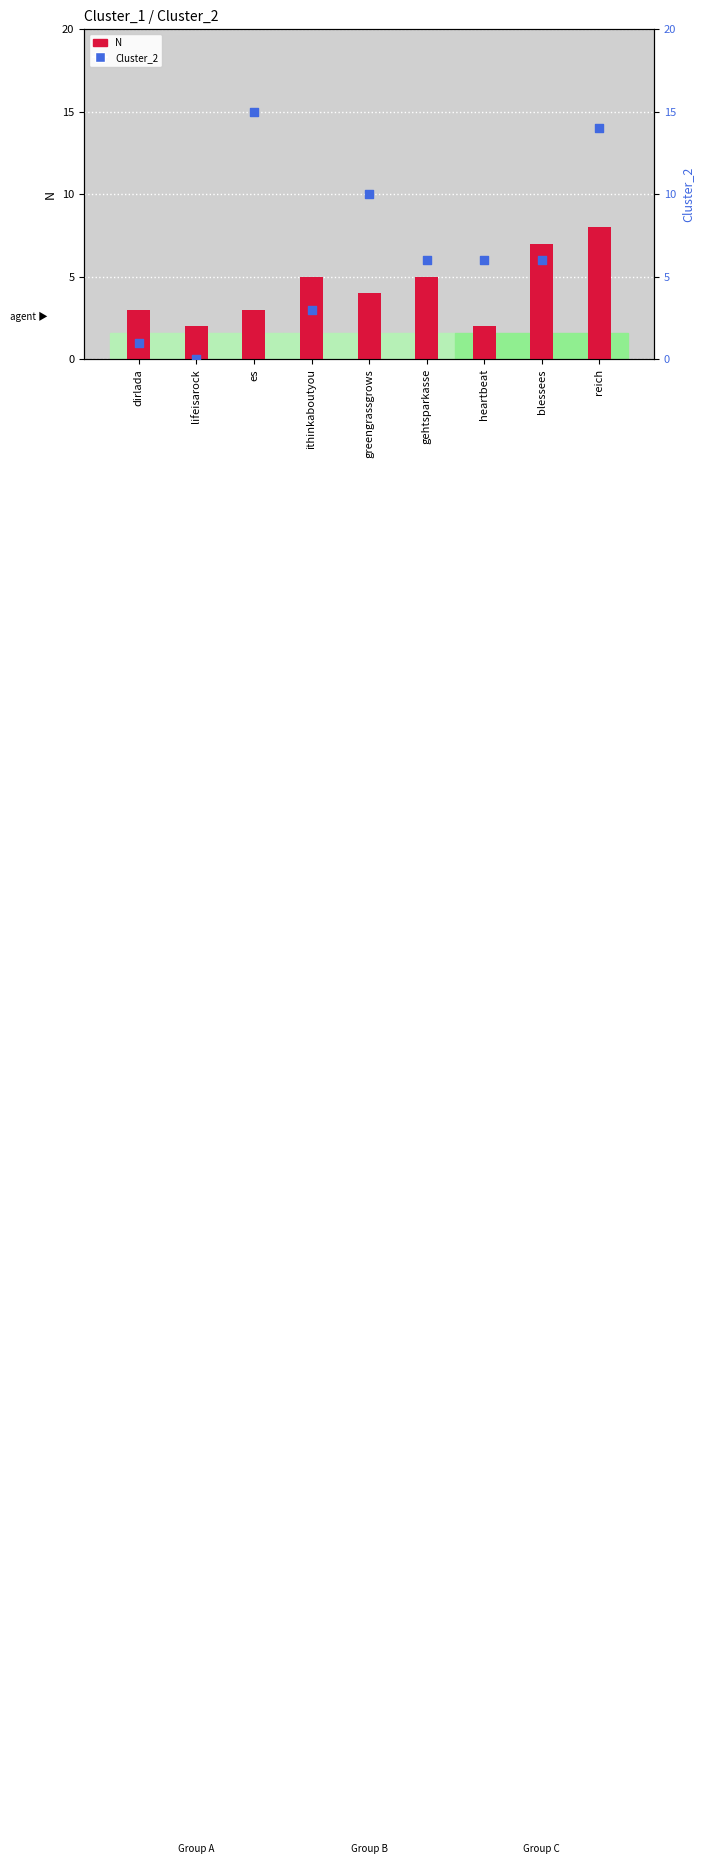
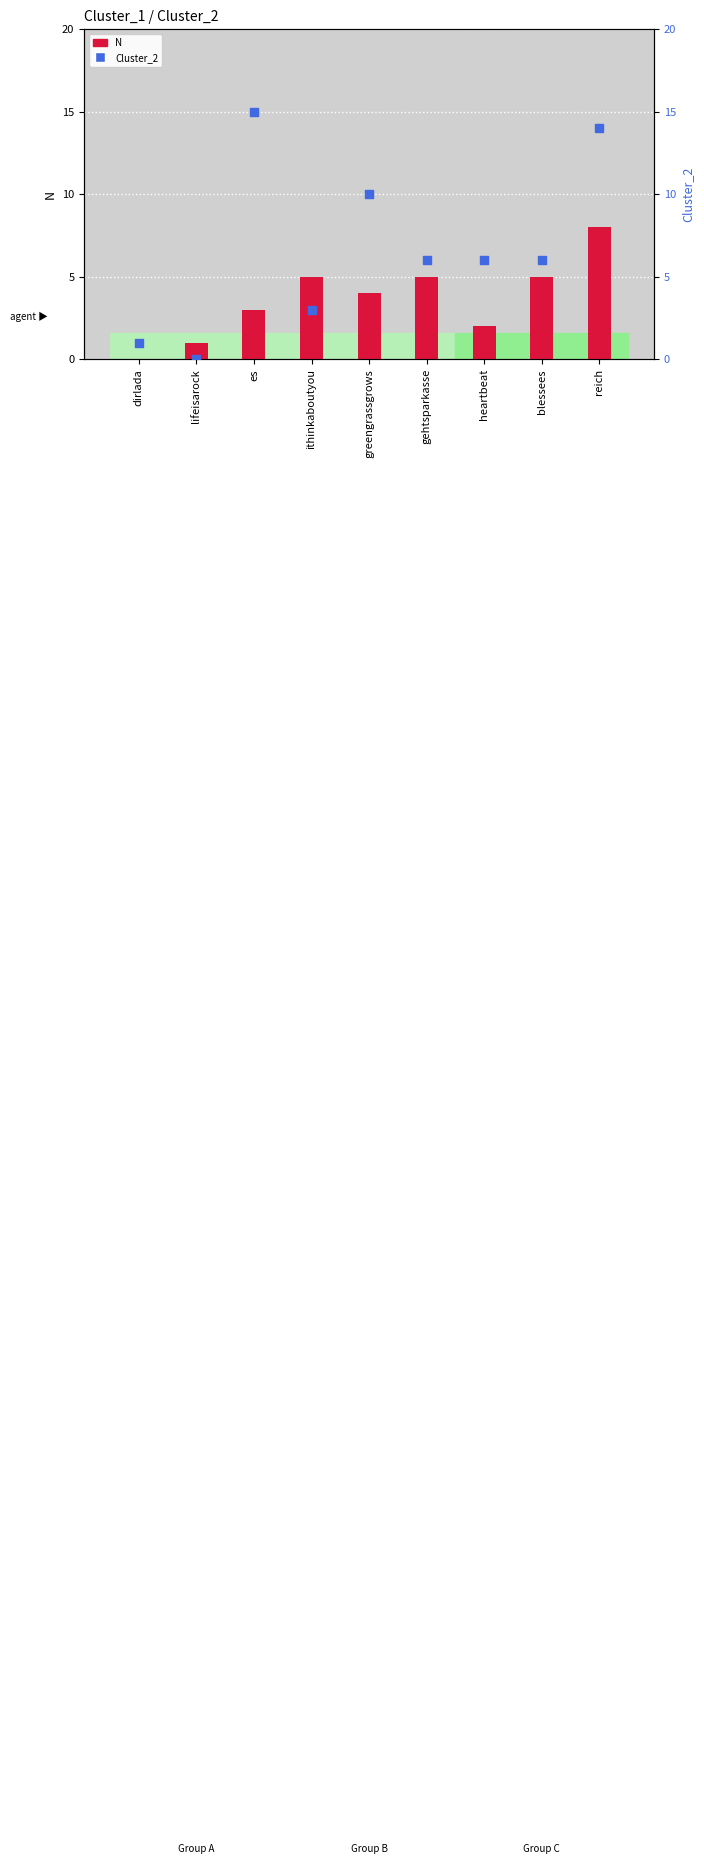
  {
    "N": {
-     "dirlada": 3,
-     "lifeisarock": 2,
+     "dirlada": 0,
+     "lifeisarock": 1,
      "es": 3,
      "ithinkaboutyou": 5,
      "greengrassgrows": 4,
      "gehtsparkasse": 5,
      "heartbeat": 2,
-     "blessees": 7,
+     "blessees": 5,
      "reich": 8
    }
  }
